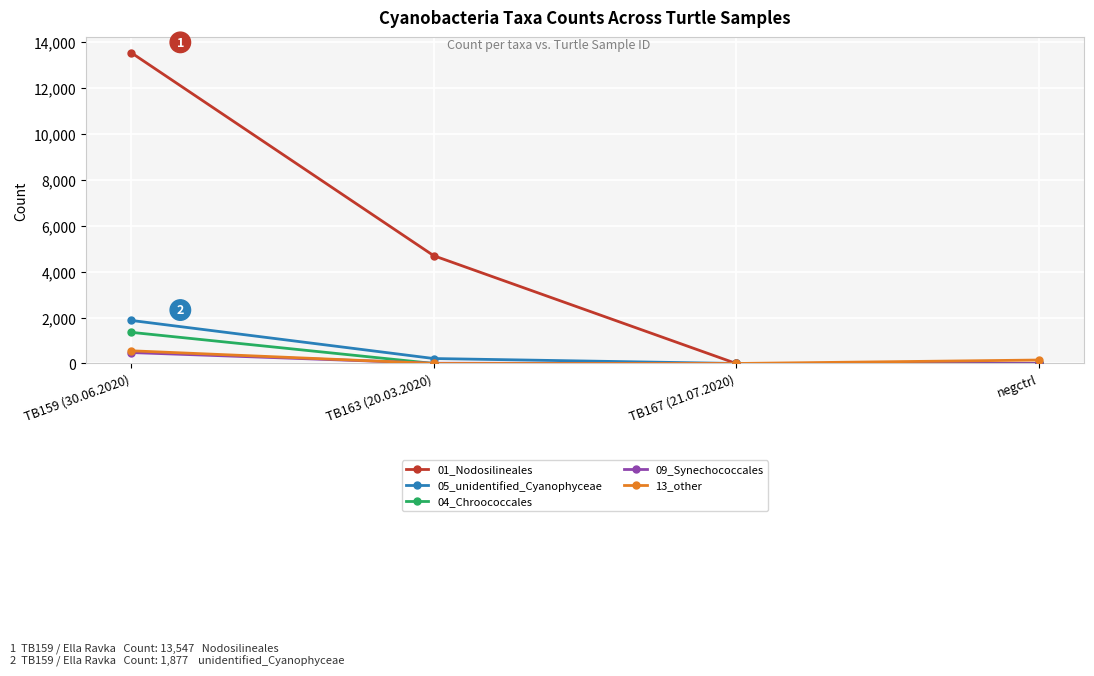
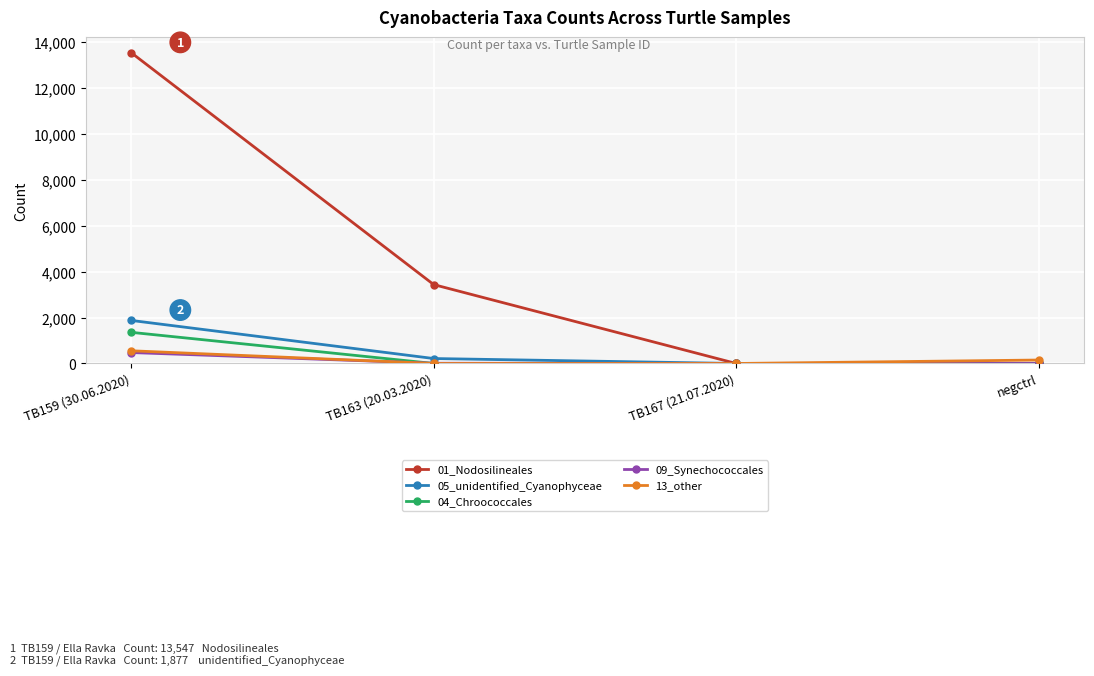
  {
    "01_Nodosilineales": {
      "TB159 (30.06.2020)": "13,500",
-     "TB163 (20.03.2020)": "4,700"
+     "TB163 (20.03.2020)": "3,400"
    },
    "05_unidentified_Cyanophyceae": {
      "TB159 (30.06.2020)": "1,900",
      "TB163 (20.03.2020)": "200"
    },
    "04_Chroococcales": {
      "TB159 (30.06.2020)": "1,400"
    },
    "13_other": {
      "negctrl": "200"
    }
  }
